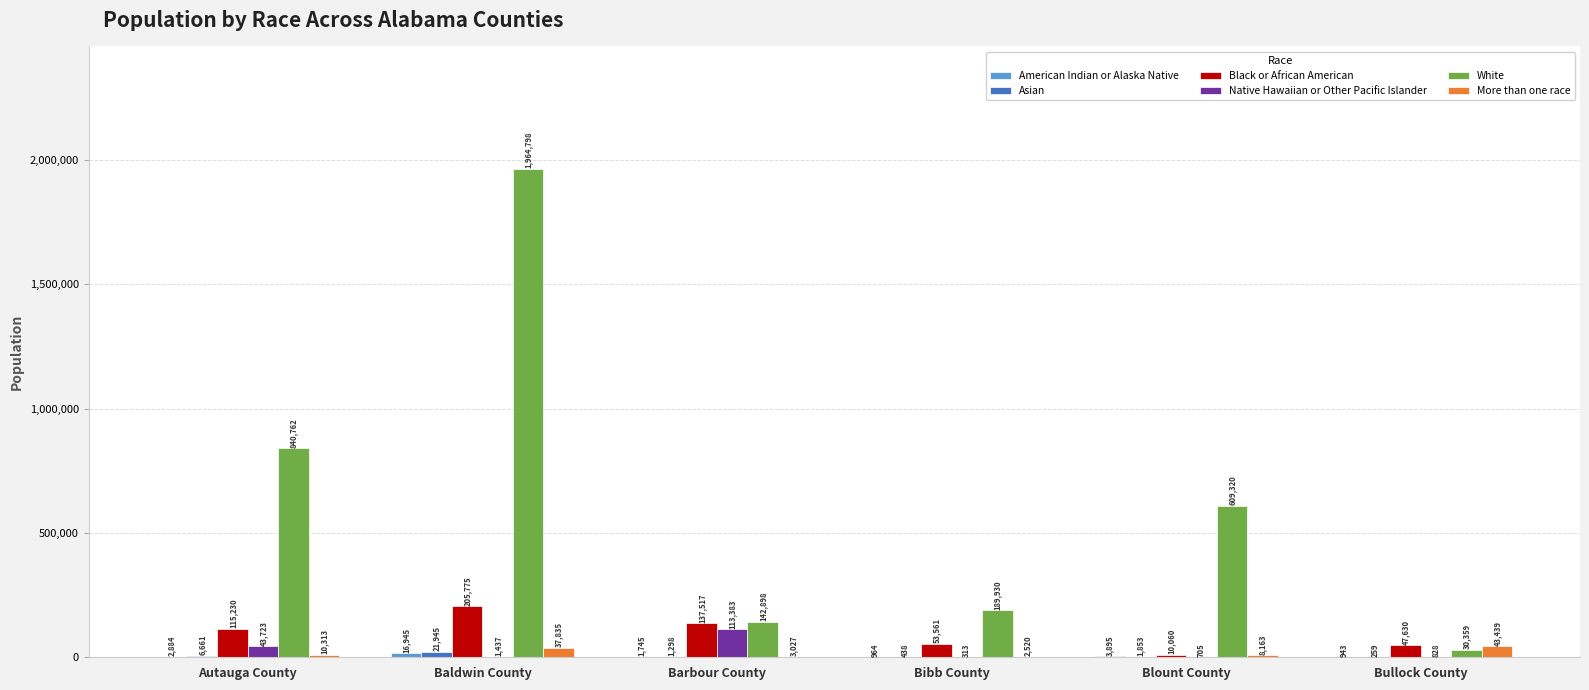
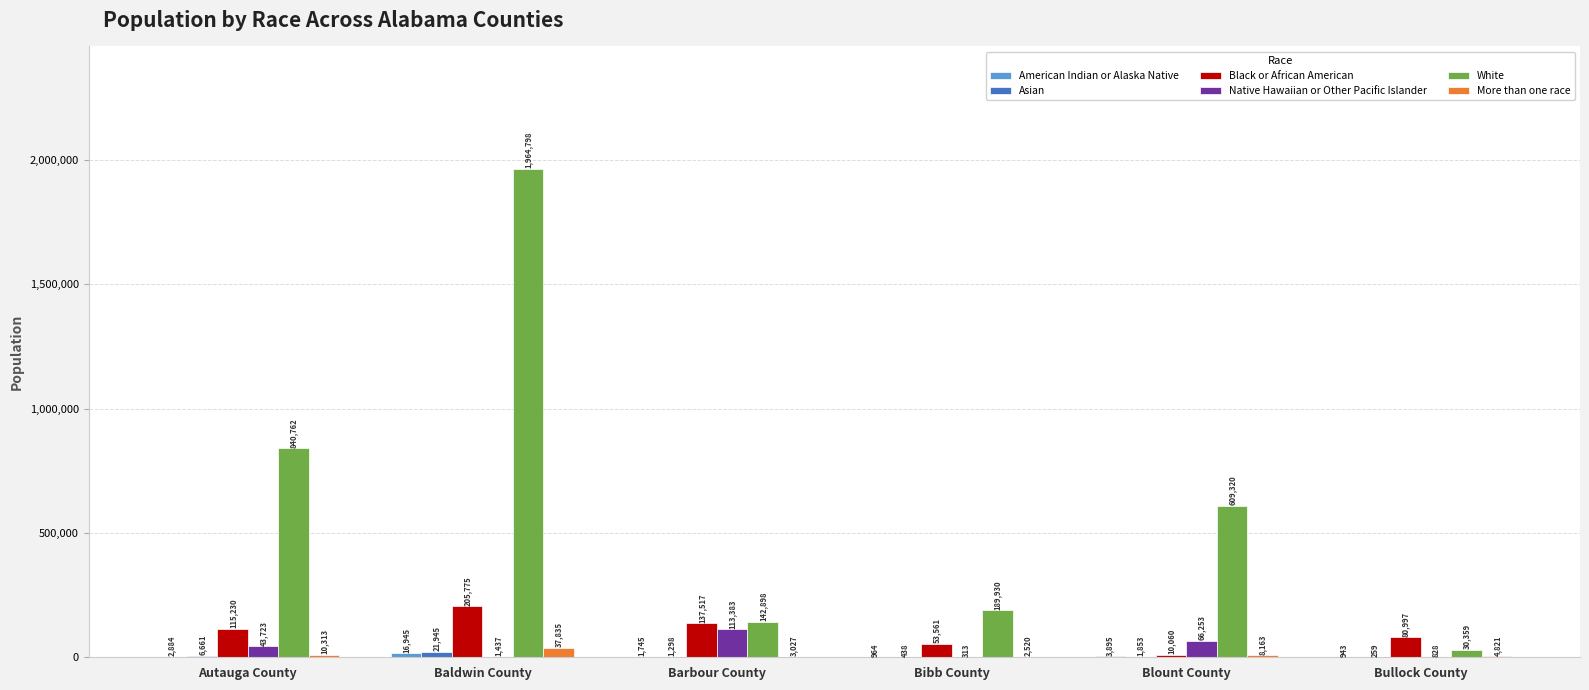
  {
    "Black or African American": {
      "Autauga County": "115,230",
      "Baldwin County": "205,775",
      "Barbour County": "137,517",
      "Bibb County": "53,561",
      "Blount County": "10,060",
-     "Bullock County": "47,630"
+     "Bullock County": "80,997"
    },
    "Native Hawaiian or Other Pacific Islander": {
      "Autauga County": "43,723",
      "Baldwin County": "1,437",
      "Barbour County": "113,383",
      "Bibb County": "313",
-     "Blount County": "705",
+     "Blount County": "66,253",
      "Bullock County": "828"
    },
    "White": {
      "Autauga County": "840,762",
      "Baldwin County": "1,964,798",
      "Barbour County": "142,898",
      "Bibb County": "189,930",
      "Blount County": "609,320",
      "Bullock County": "30,359"
    },
    "More than one race": {
      "Autauga County": "10,313",
      "Baldwin County": "37,835",
      "Barbour County": "3,027",
      "Bibb County": "2,520",
      "Blount County": "8,163",
-     "Bullock County": "43,439"
+     "Bullock County": "4,821"
    }
  }
